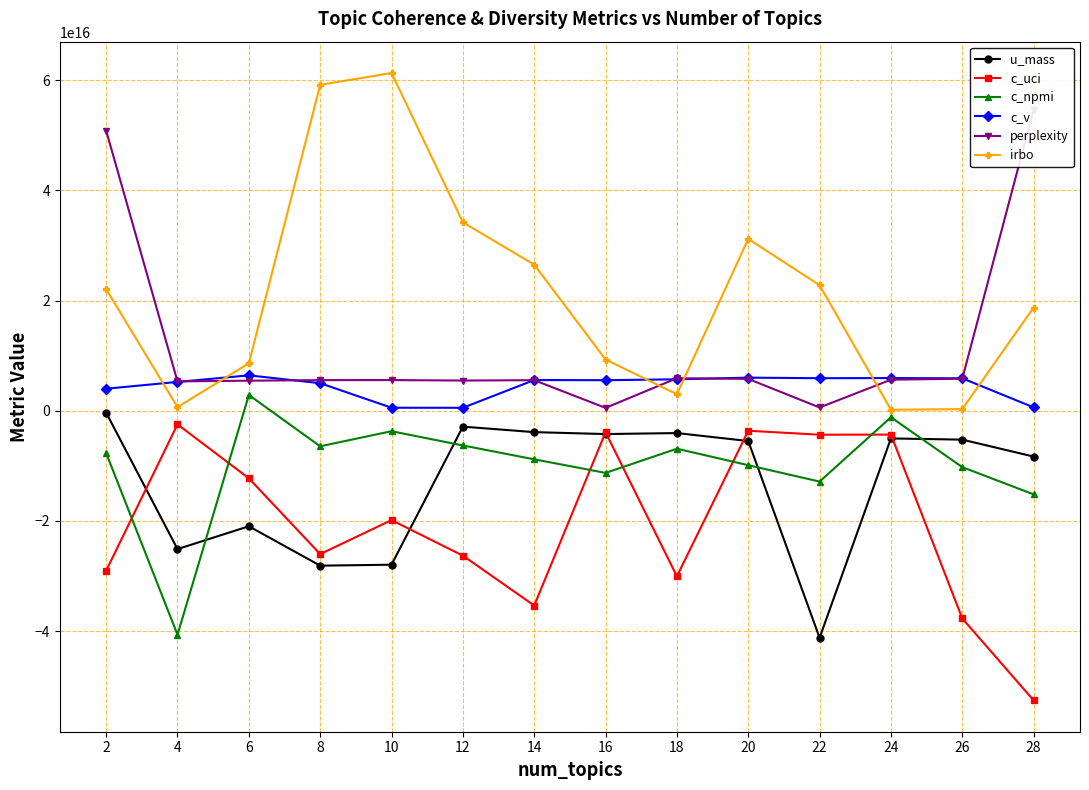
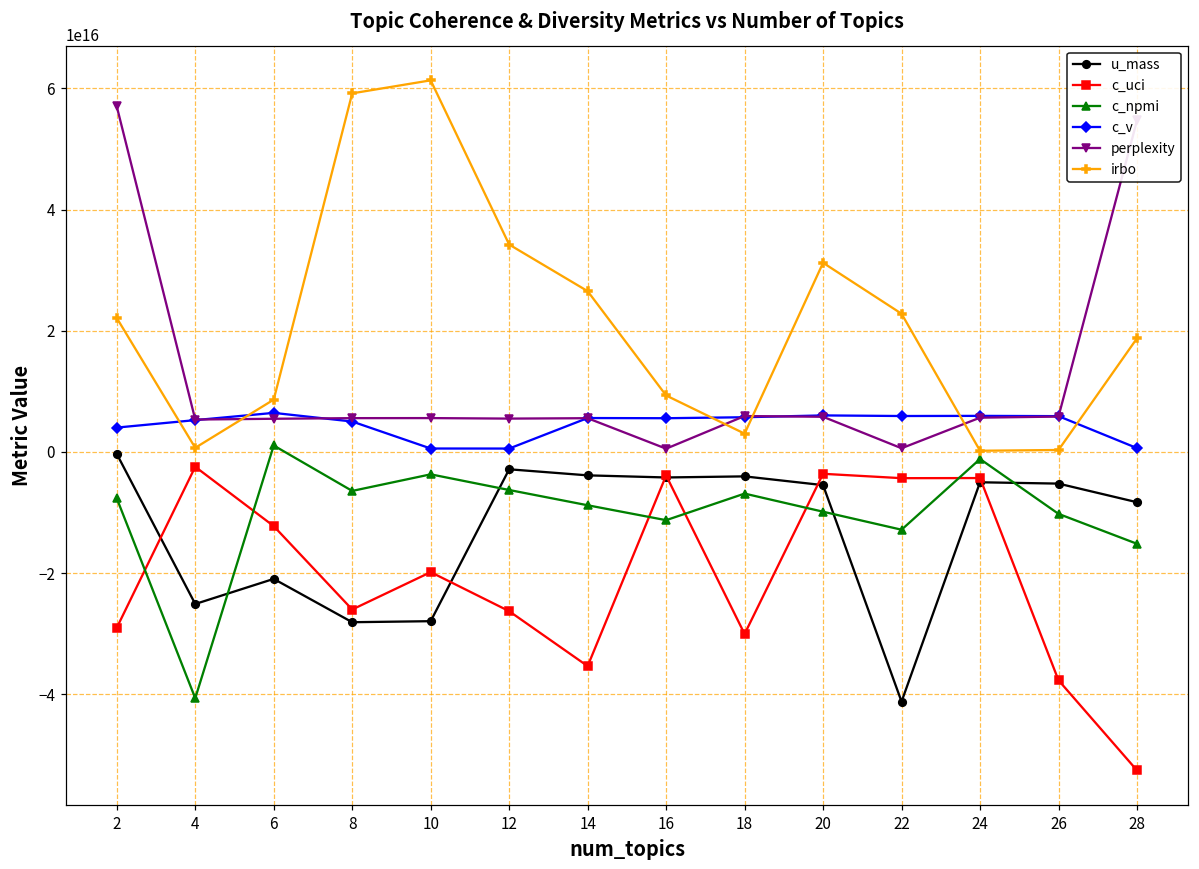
  {
    "u_mass": {
      "2": 0,
      "4": -25000000000000000,
      "6": -21000000000000000,
      "8": -28000000000000000,
      "10": -28000000000000000,
      "12": -3000000000000000,
      "14": -4000000000000000,
      "18": -4000000000000000,
      "20": -5000000000000000,
      "22": -41000000000000000,
      "24": -5000000000000000,
      "26": -5000000000000000,
      "28": -8000000000000000
    },
    "c_uci": {
      "2": -29000000000000000,
      "4": -2000000000000000,
      "6": -12000000000000000,
      "8": -26000000000000000,
      "10": -20000000000000000,
      "12": -26000000000000000,
      "14": -35000000000000000,
      "18": -30000000000000000,
      "20": -4000000000000000,
      "22": -4000000000000000,
      "24": -4000000000000000,
      "26": -38000000000000000,
      "28": -53000000000000000
    },
    "c_npmi": {
      "2": -8000000000000000,
      "4": -41000000000000000,
-     "6": 3000000000000000,
+     "6": 1000000000000000,
      "8": -6000000000000000,
      "10": -4000000000000000,
      "12": -6000000000000000,
      "14": -9000000000000000,
      "16": -11000000000000000,
      "18": -7000000000000000,
      "20": -10000000000000000,
      "22": -13000000000000000,
      "24": -1000000000000000,
      "26": -10000000000000000,
      "28": -15000000000000000
    },
    "c_v": {
      "2": 4000000000000000,
      "6": 6000000000000000,
      "8": 5000000000000000,
      "10": 1000000000000000,
      "12": 1000000000000000,
      "16": 6000000000000000,
      "22": 6000000000000000,
      "28": 1000000000000000
    },
    "perplexity": {
-     "2": 51000000000000000,
+     "2": 57000000000000000,
      "6": 5000000000000000,
      "8": 6000000000000000,
      "10": 6000000000000000,
      "12": 5000000000000000,
      "16": 1000000000000000,
      "22": 1000000000000000
    },
    "irbo": {
      "2": 22000000000000000,
      "4": 1000000000000000,
      "6": 9000000000000000,
      "8": 59000000000000000,
      "10": 61000000000000000,
      "12": 34000000000000000,
      "14": 27000000000000000,
      "16": 9000000000000000,
      "18": 3000000000000000,
      "20": 31000000000000000,
      "22": 23000000000000000,
      "24": 0,
      "26": 0,
      "28": 19000000000000000
    }
  }
